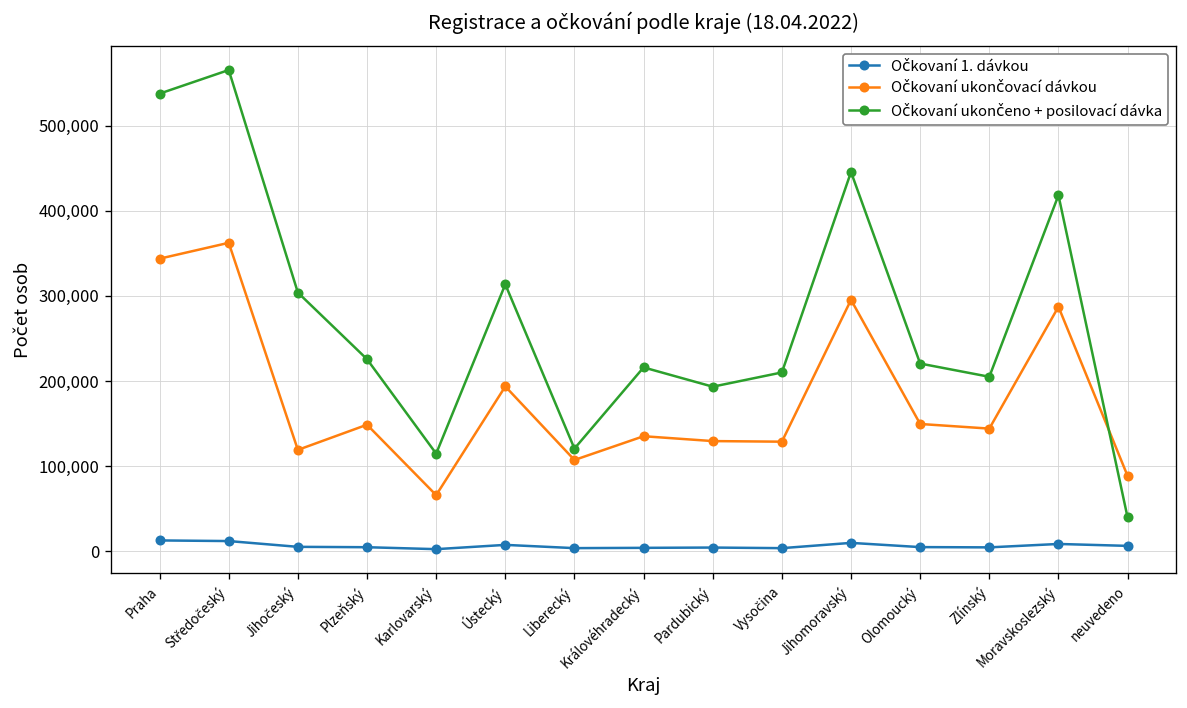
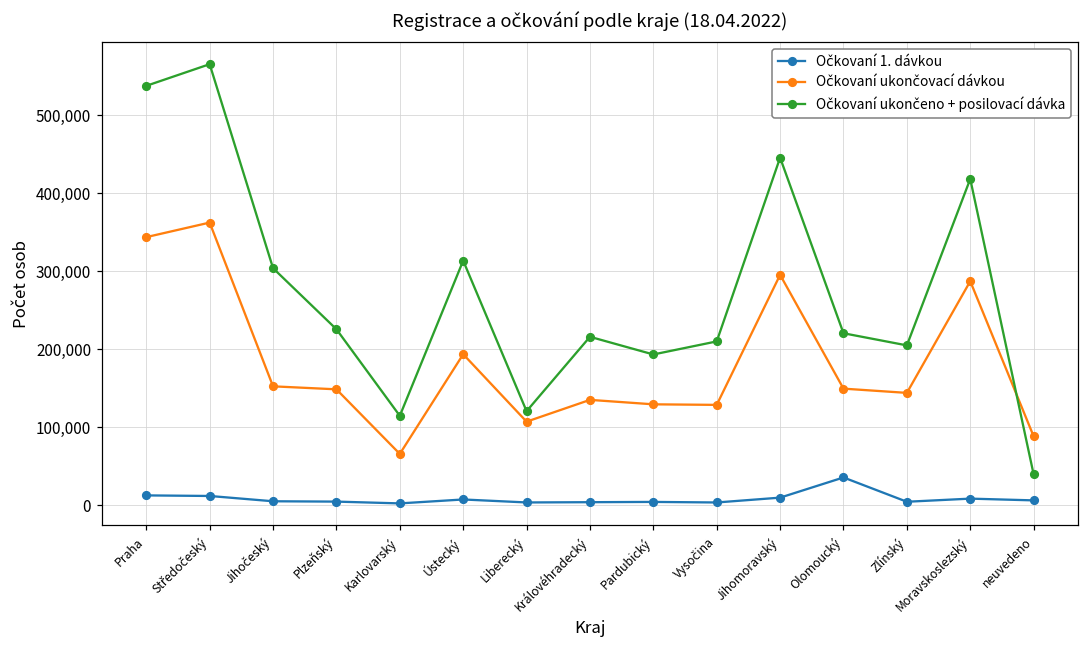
  {
    "Očkovaní 1. dávkou": {
      "Praha": "10,000",
      "Středočeský": "10,000",
      "Jihočeský": "0",
      "Plzeňský": "0",
      "Karlovarský": "0",
      "Ústecký": "10,000",
      "Liberecký": "0",
      "Královéhradecký": "0",
      "Pardubický": "0",
      "Vysočina": "0",
      "Jihomoravský": "10,000",
-     "Olomoucký": "0",
+     "Olomoucký": "40,000",
      "Zlínský": "0",
      "Moravskoslezský": "10,000",
      "neuvedeno": "10,000"
    },
    "Očkovaní ukončovací dávkou": {
      "Praha": "340,000",
      "Středočeský": "360,000",
-     "Jihočeský": "120,000",
+     "Jihočeský": "150,000",
      "Plzeňský": "150,000",
      "Karlovarský": "70,000",
      "Ústecký": "190,000",
      "Liberecký": "110,000",
      "Královéhradecký": "140,000",
      "Pardubický": "130,000",
      "Vysočina": "130,000",
      "Jihomoravský": "300,000",
      "Olomoucký": "150,000",
      "Zlínský": "140,000",
      "Moravskoslezský": "290,000",
      "neuvedeno": "90,000"
    },
    "Očkovaní ukončeno + posilovací dávka": {
      "Praha": "540,000",
      "Středočeský": "570,000",
      "Jihočeský": "300,000",
      "Plzeňský": "230,000",
      "Karlovarský": "110,000",
      "Ústecký": "310,000",
      "Liberecký": "120,000",
      "Královéhradecký": "220,000",
      "Pardubický": "190,000",
      "Vysočina": "210,000",
      "Jihomoravský": "450,000",
      "Olomoucký": "220,000",
      "Zlínský": "200,000",
      "Moravskoslezský": "420,000",
      "neuvedeno": "40,000"
    }
  }
